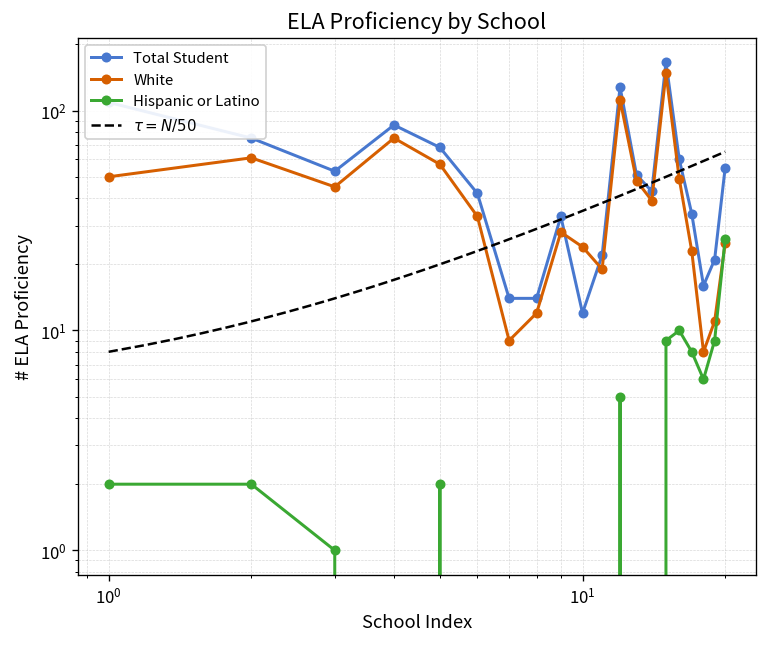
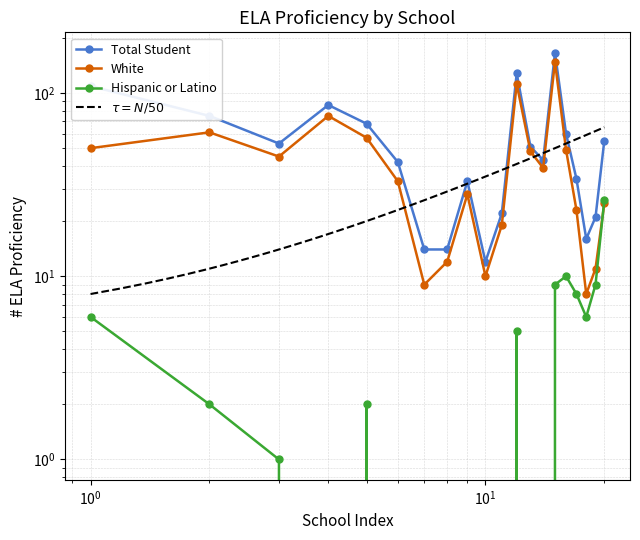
  {
    "Total Student": {
      "10^1": 12
    },
    "White": {
      "10^0": 50,
-     "10^1": 24
+     "10^1": 10
    },
    "Hispanic or Latino": {
-     "10^0": 2
+     "10^0": 6
    }
  }
